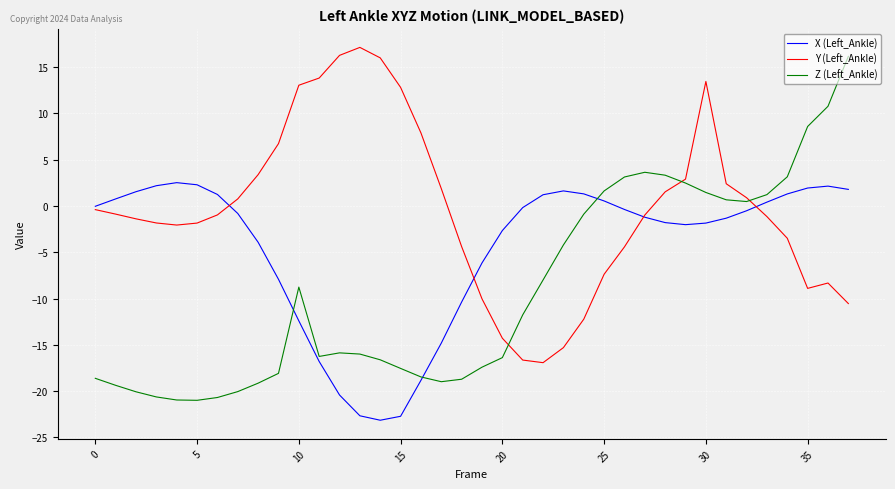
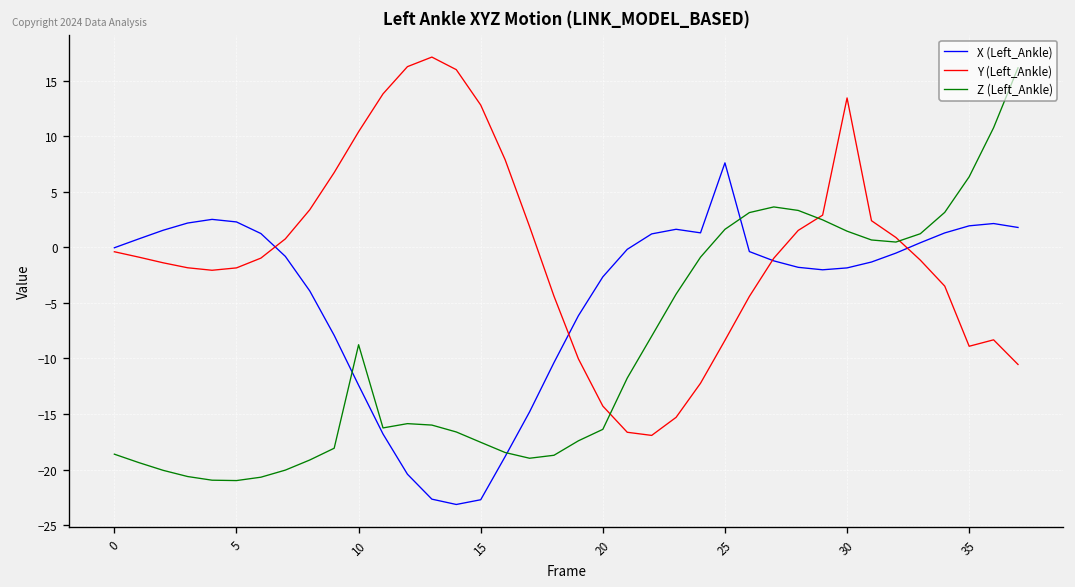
  {
    "X (Left_Ankle)": {
      "0": 0,
      "5": 2,
      "10": -12,
      "15": -23,
      "20": -3,
-     "25": 1,
+     "25": 8,
      "30": -2,
      "35": 2
    },
    "Y (Left_Ankle)": {
      "0": 0,
      "5": -2,
-     "10": 13,
+     "10": 10,
      "15": 13,
      "20": -14,
-     "25": -7,
+     "25": -8,
      "30": 13,
      "35": -9
    },
    "Z (Left_Ankle)": {
      "0": -19,
      "5": -21,
      "10": -9,
      "15": -18,
      "20": -16,
      "25": 2,
      "30": 1,
-     "35": 9
+     "35": 6
    }
  }
